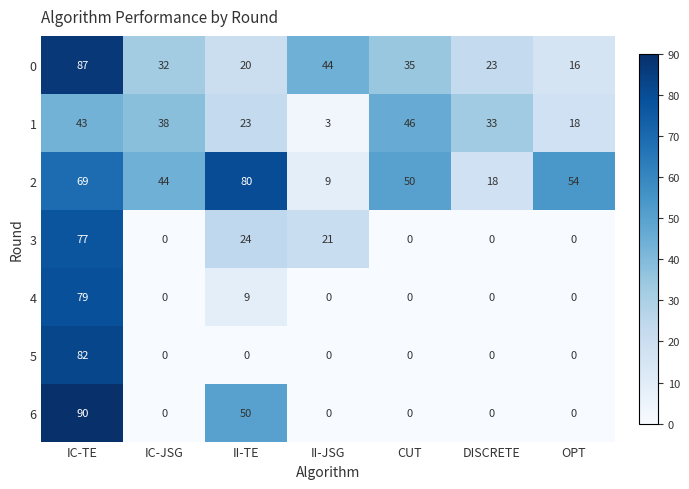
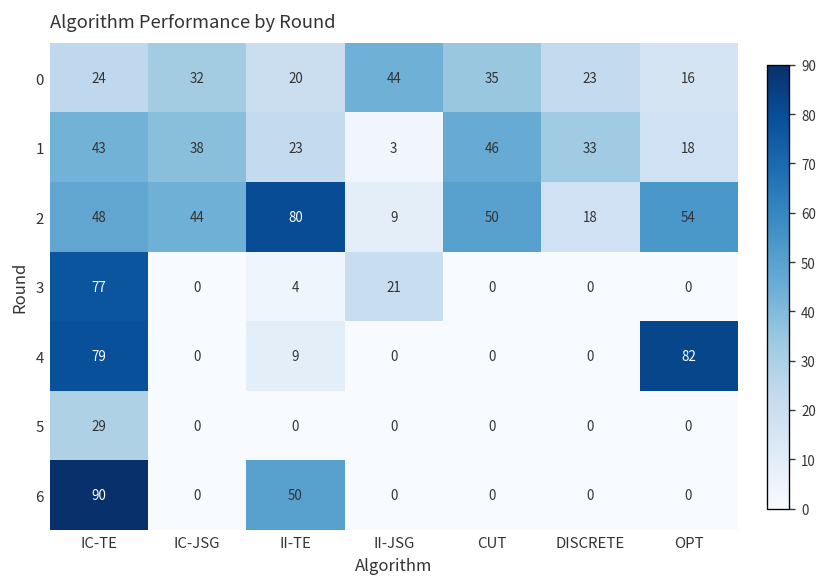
  {
    "0": {
-     "IC-TE": 87,
+     "IC-TE": 24,
      "IC-JSG": 32,
      "II-TE": 20,
      "II-JSG": 44,
      "CUT": 35,
      "DISCRETE": 23,
      "OPT": 16
    },
    "1": {
      "IC-TE": 43,
      "IC-JSG": 38,
      "II-TE": 23,
      "II-JSG": 3,
      "CUT": 46,
      "DISCRETE": 33,
      "OPT": 18
    },
    "2": {
-     "IC-TE": 69,
+     "IC-TE": 48,
      "IC-JSG": 44,
      "II-TE": 80,
      "II-JSG": 9,
      "CUT": 50,
      "DISCRETE": 18,
      "OPT": 54
    },
    "3": {
      "IC-TE": 77,
      "IC-JSG": 0,
-     "II-TE": 24,
+     "II-TE": 4,
      "II-JSG": 21,
      "CUT": 0,
      "DISCRETE": 0,
      "OPT": 0
    },
    "4": {
      "IC-TE": 79,
      "IC-JSG": 0,
      "II-TE": 9,
      "II-JSG": 0,
      "CUT": 0,
      "DISCRETE": 0,
-     "OPT": 0
+     "OPT": 82
    },
    "5": {
-     "IC-TE": 82,
+     "IC-TE": 29,
      "IC-JSG": 0,
      "II-TE": 0,
      "II-JSG": 0,
      "CUT": 0,
      "DISCRETE": 0,
      "OPT": 0
    },
    "6": {
      "IC-TE": 90,
      "IC-JSG": 0,
      "II-TE": 50,
      "II-JSG": 0,
      "CUT": 0,
      "DISCRETE": 0,
      "OPT": 0
    }
  }
